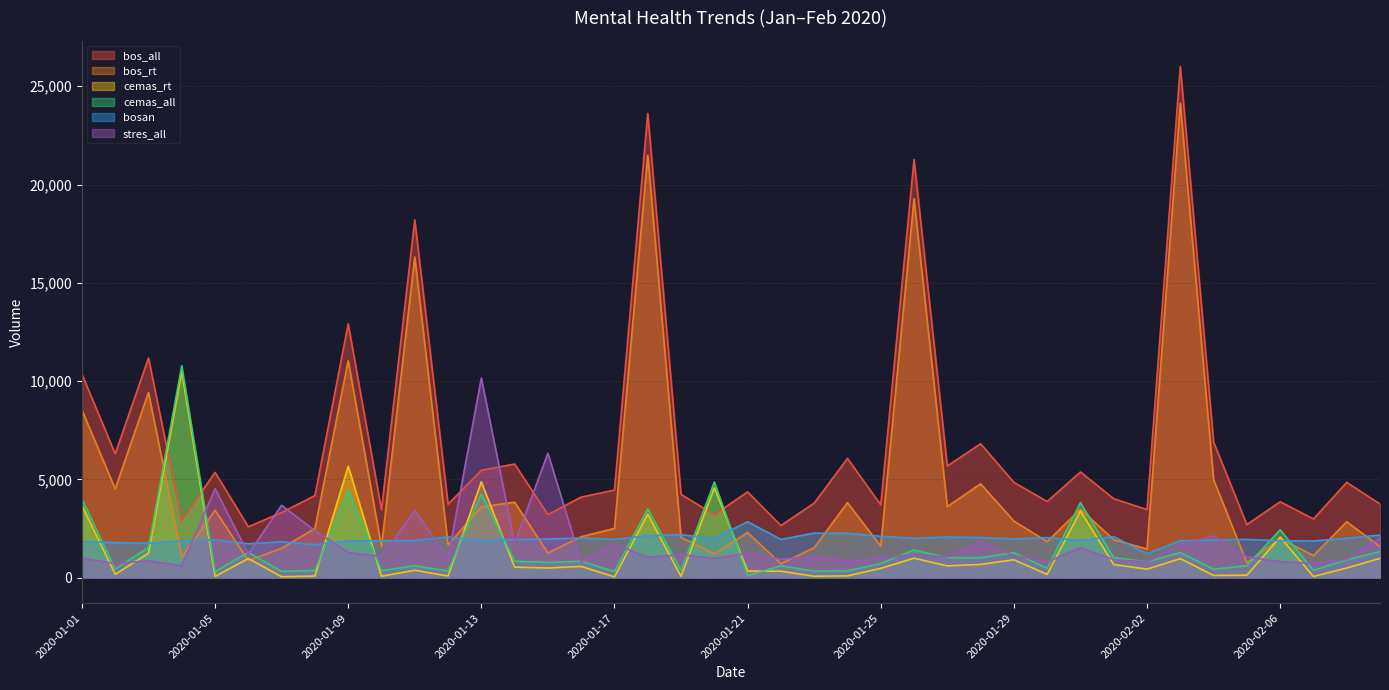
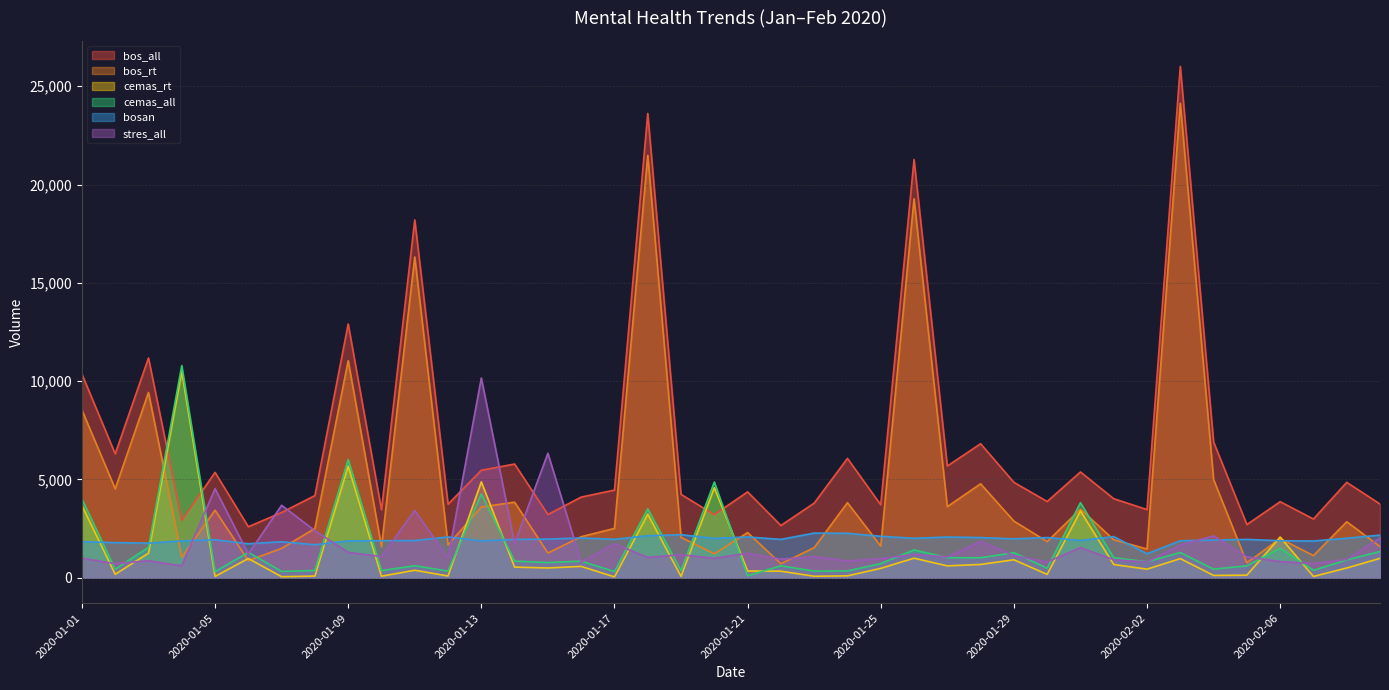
  {
    "cemas_all": {
      "2020-01-01": "4,000",
      "2020-01-05": "300",
-     "2020-01-09": "4,500",
+     "2020-01-09": "6,000",
      "2020-01-13": "4,300",
      "2020-01-17": "300",
      "2020-01-21": "100",
      "2020-01-25": "700",
      "2020-01-29": "1,300",
-     "2020-02-06": "2,400"
+     "2020-02-06": "1,500"
    },
    "bosan": {
      "2020-01-01": "1,800",
      "2020-01-05": "1,900",
      "2020-01-09": "1,900",
      "2020-01-13": "1,900",
      "2020-01-17": "2,000",
-     "2020-01-21": "2,800",
+     "2020-01-21": "2,100",
      "2020-01-25": "2,100",
      "2020-01-29": "2,000",
      "2020-02-02": "1,200"
    },
    "stres_all": {
      "2020-01-01": "1,000",
      "2020-01-05": "4,500",
      "2020-01-09": "1,300",
      "2020-01-13": "10,200",
      "2020-01-17": "1,700",
      "2020-01-21": "1,200",
      "2020-01-25": "1,000",
      "2020-01-29": "1,100",
      "2020-02-06": "800"
    }
  }
